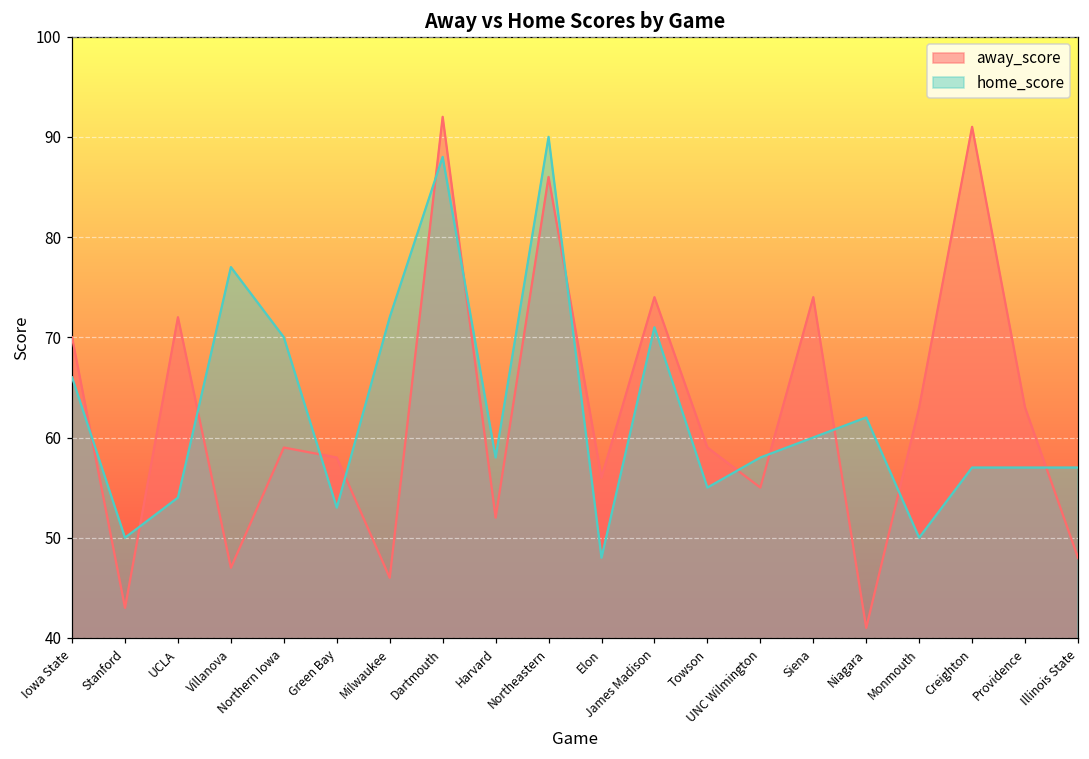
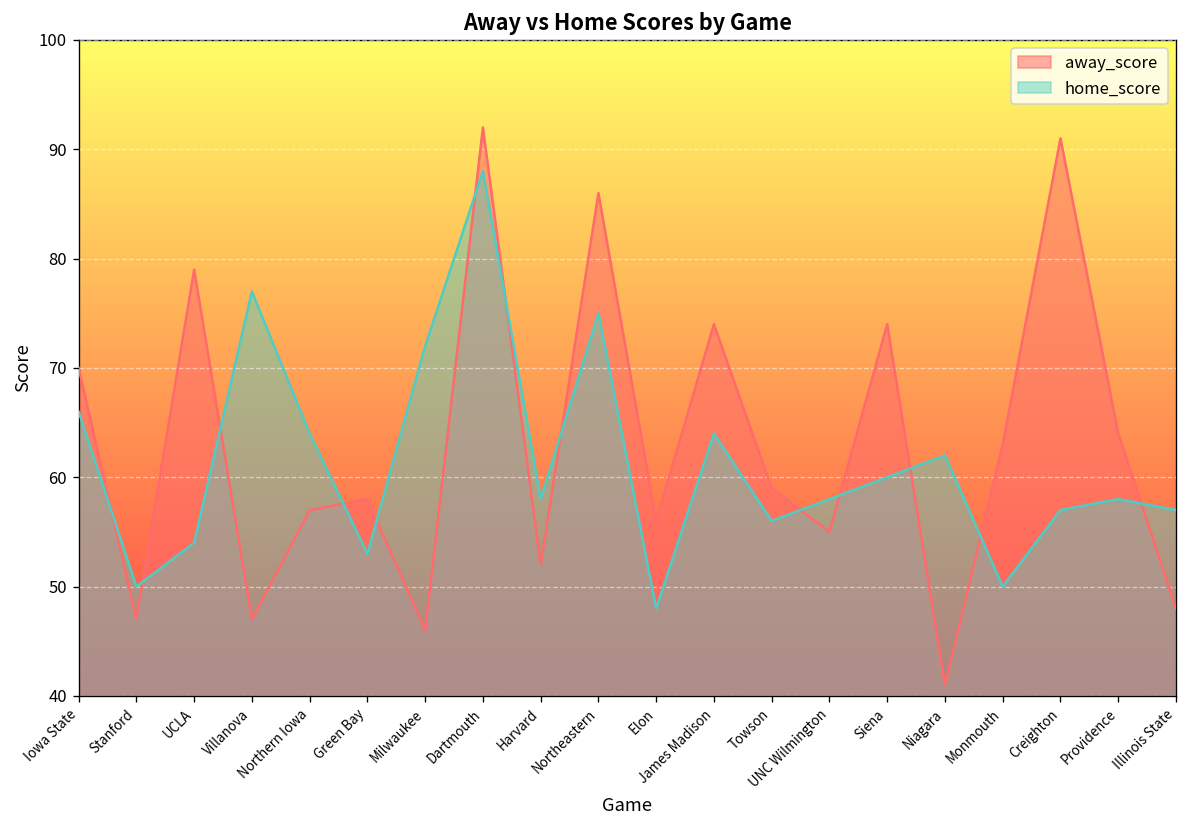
  {
    "away_score": {
      "Iowa State": 70,
-     "Stanford": 43,
-     "UCLA": 72,
+     "Stanford": 47,
+     "UCLA": 79,
      "Villanova": 47,
-     "Northern Iowa": 59,
+     "Northern Iowa": 57,
      "Green Bay": 58,
      "Milwaukee": 46,
      "Dartmouth": 92,
      "Harvard": 52,
      "Northeastern": 86,
      "Elon": 56,
      "James Madison": 74,
      "Towson": 59,
      "UNC Wilmington": 55,
      "Siena": 74,
      "Niagara": 41,
      "Monmouth": 63,
      "Creighton": 91,
-     "Providence": 63,
+     "Providence": 64,
      "Illinois State": 48
    },
    "home_score": {
      "Iowa State": 66,
      "Stanford": 50,
      "UCLA": 54,
      "Villanova": 77,
-     "Northern Iowa": 70,
+     "Northern Iowa": 64,
      "Green Bay": 53,
      "Milwaukee": 72,
      "Dartmouth": 88,
      "Harvard": 58,
-     "Northeastern": 90,
+     "Northeastern": 75,
      "Elon": 48,
-     "James Madison": 71,
-     "Towson": 55,
+     "James Madison": 64,
+     "Towson": 56,
      "UNC Wilmington": 58,
      "Siena": 60,
      "Niagara": 62,
      "Monmouth": 50,
      "Creighton": 57,
-     "Providence": 57,
+     "Providence": 58,
      "Illinois State": 57
    }
  }
